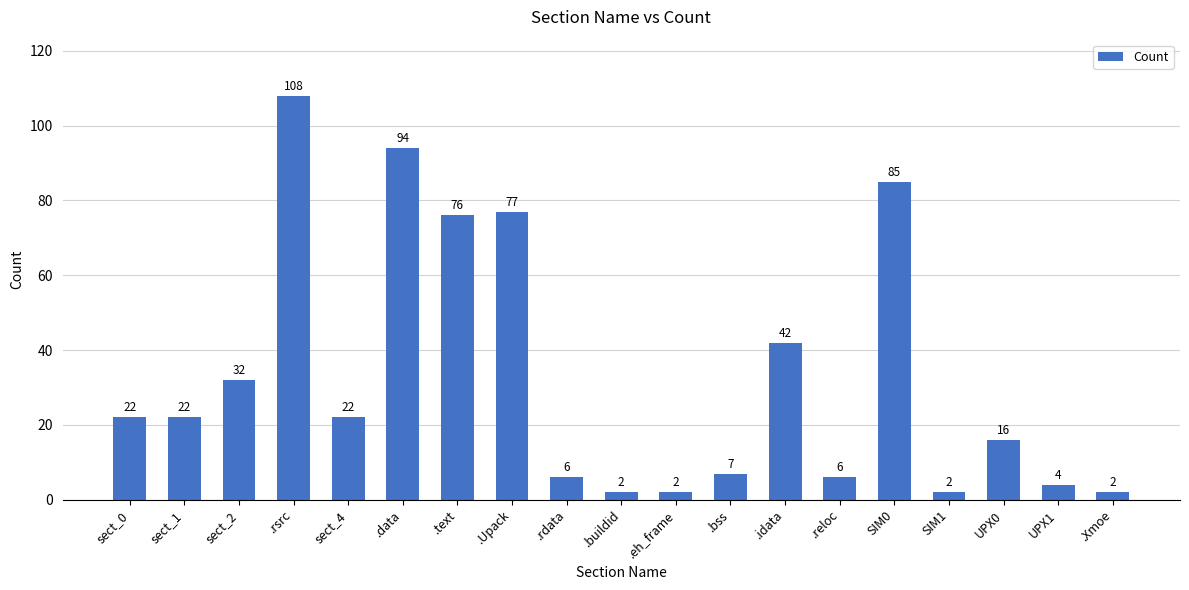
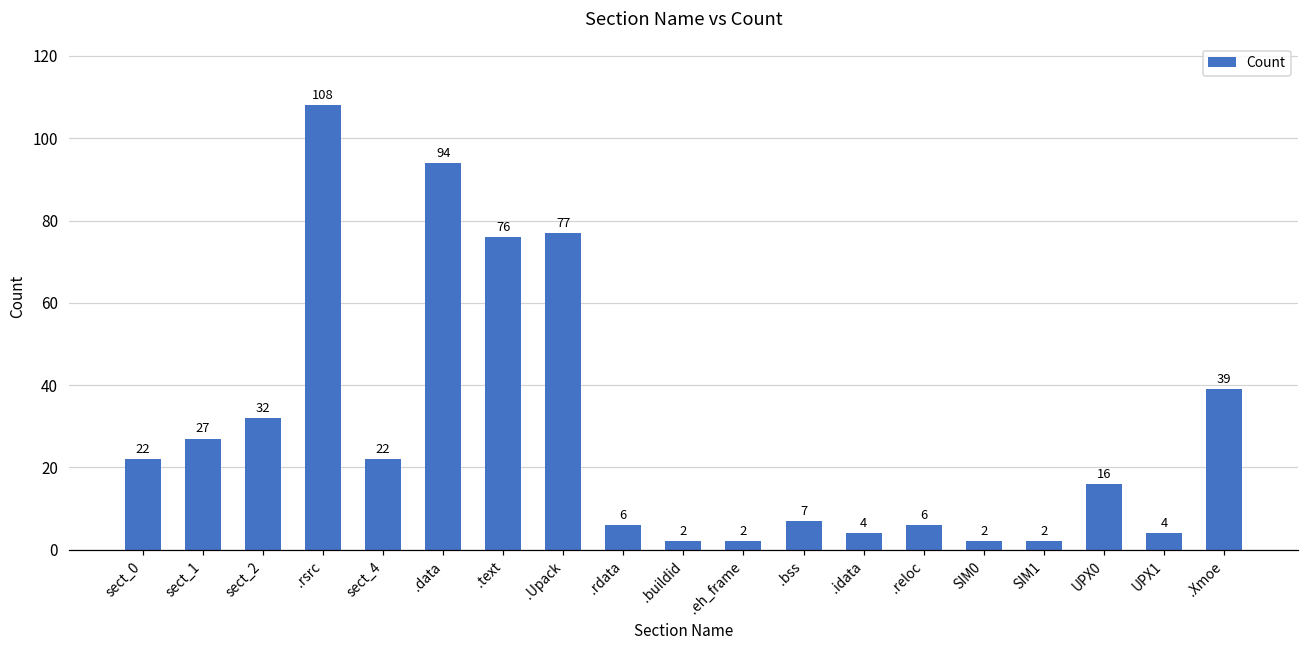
  {
    "sect_0": 22,
-   "sect_1": 22,
+   "sect_1": 27,
    "sect_2": 32,
    ".rsrc": 108,
    "sect_4": 22,
    ".data": 94,
    ".text": 76,
    ".Upack": 77,
    ".rdata": 6,
    ".buildid": 2,
    ".eh_frame": 2,
    ".bss": 7,
-   ".idata": 42,
+   ".idata": 4,
    ".reloc": 6,
-   "SIM0": 85,
+   "SIM0": 2,
    "SIM1": 2,
    "UPX0": 16,
    "UPX1": 4,
-   ".Xmoe": 2
+   ".Xmoe": 39
  }
